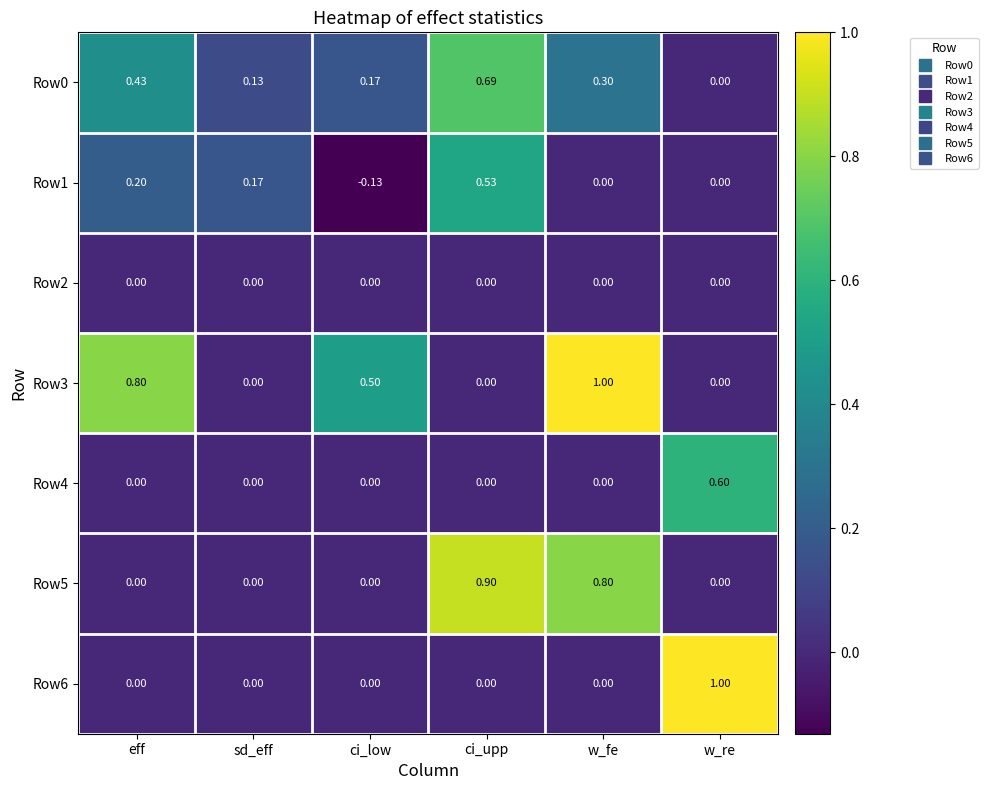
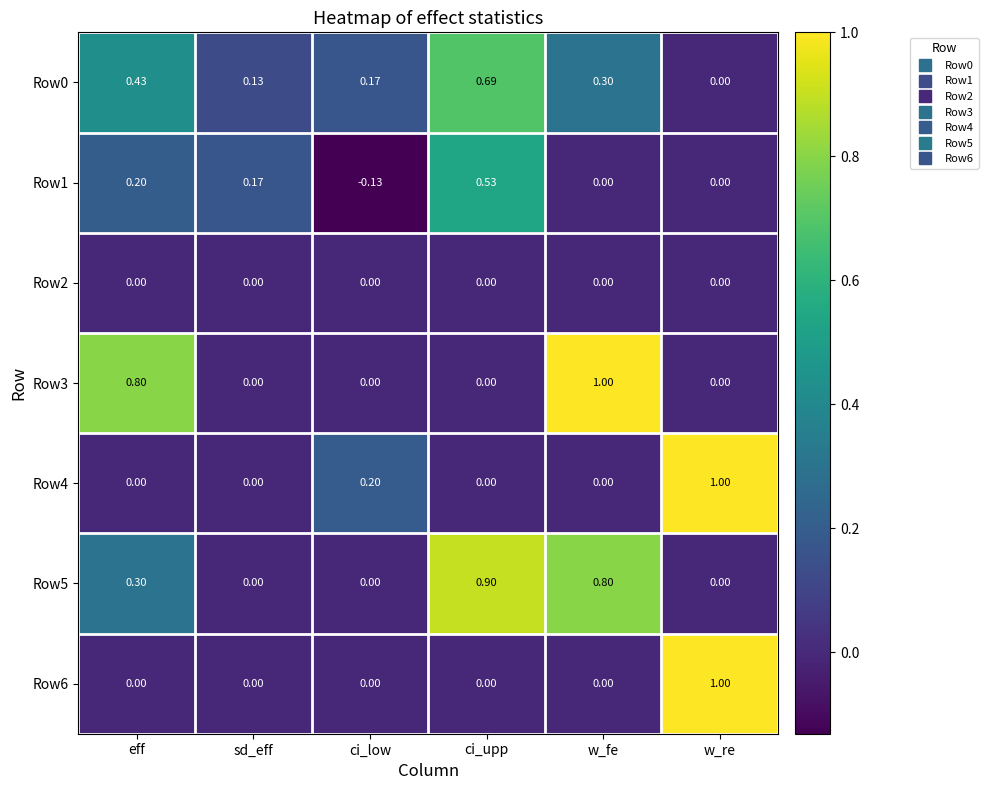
  {
    "Row0": {
      "eff": 0.43,
      "sd_eff": 0.13,
      "ci_low": 0.17,
      "ci_upp": 0.69,
      "w_fe": 0.30,
      "w_re": 0.00
    },
    "Row1": {
      "eff": 0.20,
      "sd_eff": 0.17,
      "ci_low": -0.13,
      "ci_upp": 0.53,
      "w_fe": 0.00,
      "w_re": 0.00
    },
    "Row2": {
      "eff": 0.00,
      "sd_eff": 0.00,
      "ci_low": 0.00,
      "ci_upp": 0.00,
      "w_fe": 0.00,
      "w_re": 0.00
    },
    "Row3": {
      "eff": 0.80,
      "sd_eff": 0.00,
-     "ci_low": 0.50,
+     "ci_low": 0.00,
      "ci_upp": 0.00,
      "w_fe": 1.00,
      "w_re": 0.00
    },
    "Row4": {
      "eff": 0.00,
      "sd_eff": 0.00,
-     "ci_low": 0.00,
+     "ci_low": 0.20,
      "ci_upp": 0.00,
      "w_fe": 0.00,
-     "w_re": 0.60
+     "w_re": 1.00
    },
    "Row5": {
-     "eff": 0.00,
+     "eff": 0.30,
      "sd_eff": 0.00,
      "ci_low": 0.00,
      "ci_upp": 0.90,
      "w_fe": 0.80,
      "w_re": 0.00
    },
    "Row6": {
      "eff": 0.00,
      "sd_eff": 0.00,
      "ci_low": 0.00,
      "ci_upp": 0.00,
      "w_fe": 0.00,
      "w_re": 1.00
    }
  }
